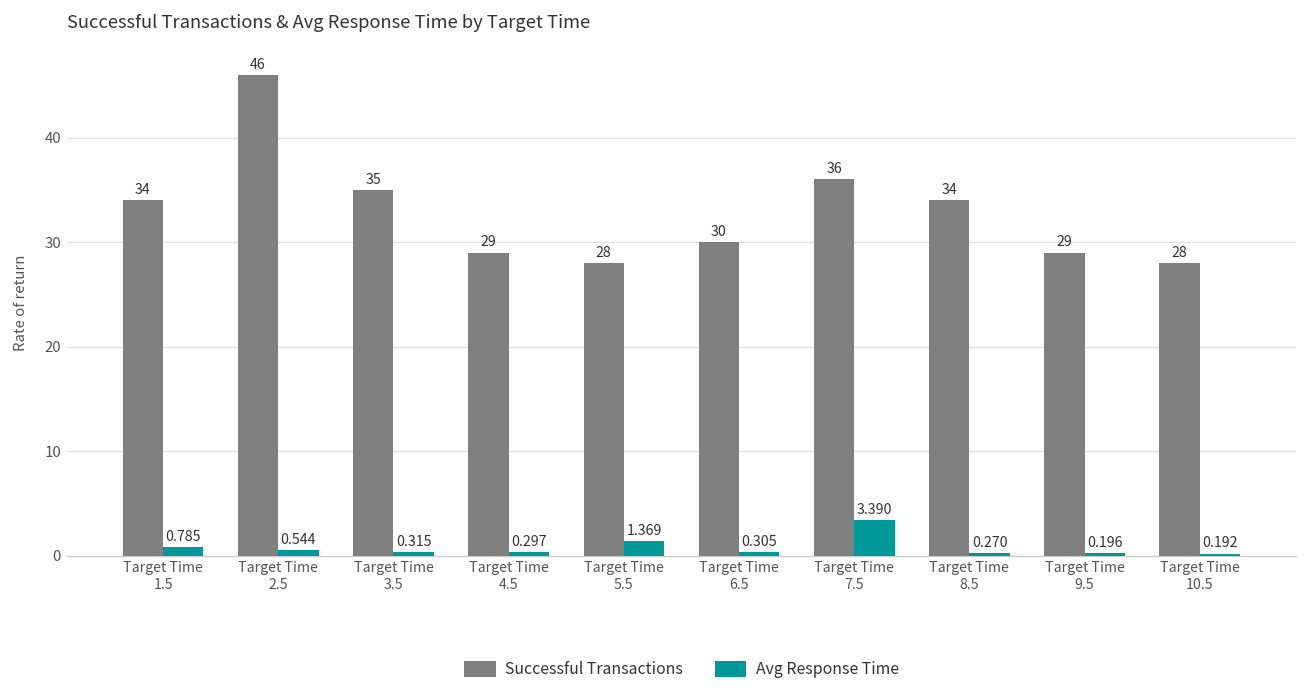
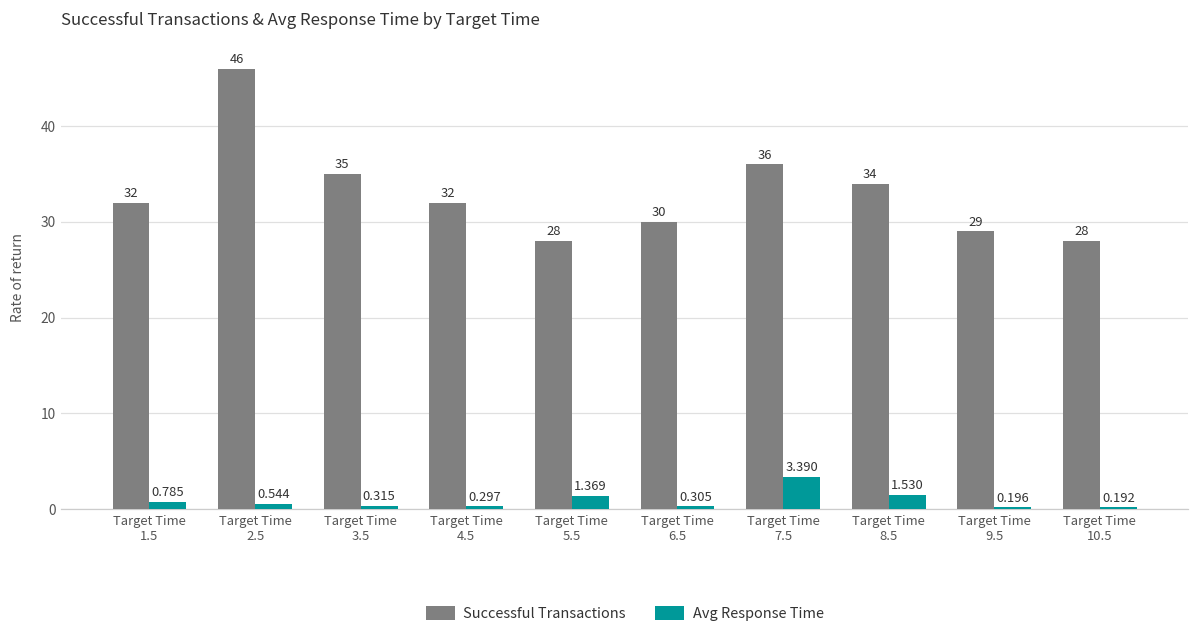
  {
    "Successful Transactions": {
-     "Target Time 1.5": 34,
+     "Target Time 1.5": 32,
      "Target Time 2.5": 46,
      "Target Time 3.5": 35,
-     "Target Time 4.5": 29,
+     "Target Time 4.5": 32,
      "Target Time 5.5": 28,
      "Target Time 6.5": 30,
      "Target Time 7.5": 36,
      "Target Time 8.5": 34,
      "Target Time 9.5": 29,
      "Target Time 10.5": 28
    },
    "Avg Response Time": {
      "Target Time 1.5": 0.785,
      "Target Time 2.5": 0.544,
      "Target Time 3.5": 0.315,
      "Target Time 4.5": 0.297,
      "Target Time 5.5": 1.369,
      "Target Time 6.5": 0.305,
      "Target Time 7.5": 3.390,
-     "Target Time 8.5": 0.270,
+     "Target Time 8.5": 1.530,
      "Target Time 9.5": 0.196,
      "Target Time 10.5": 0.192
    }
  }
